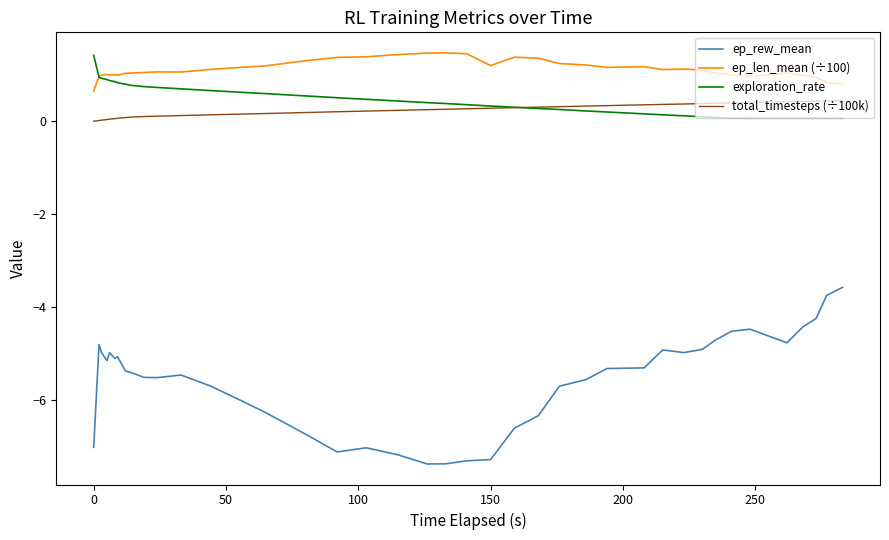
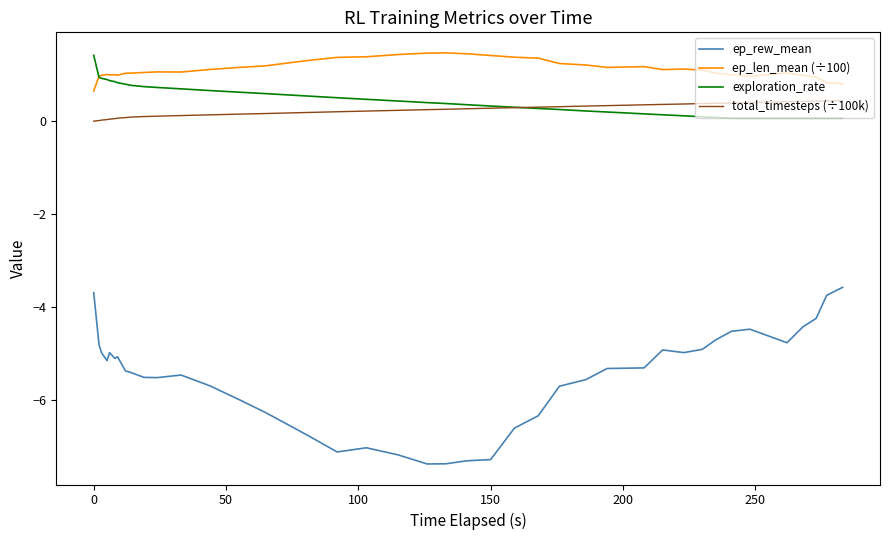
  {
    "ep_rew_mean": {
-     "0": -7.0,
+     "0": -3.7,
      "150": -7.3
    },
    "ep_len_mean (÷100)": {
      "0": 0.7,
-     "150": 1.2
+     "150": 1.4
    },
    "exploration_rate": {
      "0": 1.4
    },
    "total_timesteps (÷100k)": {
      "0": 0.0
    }
  }
